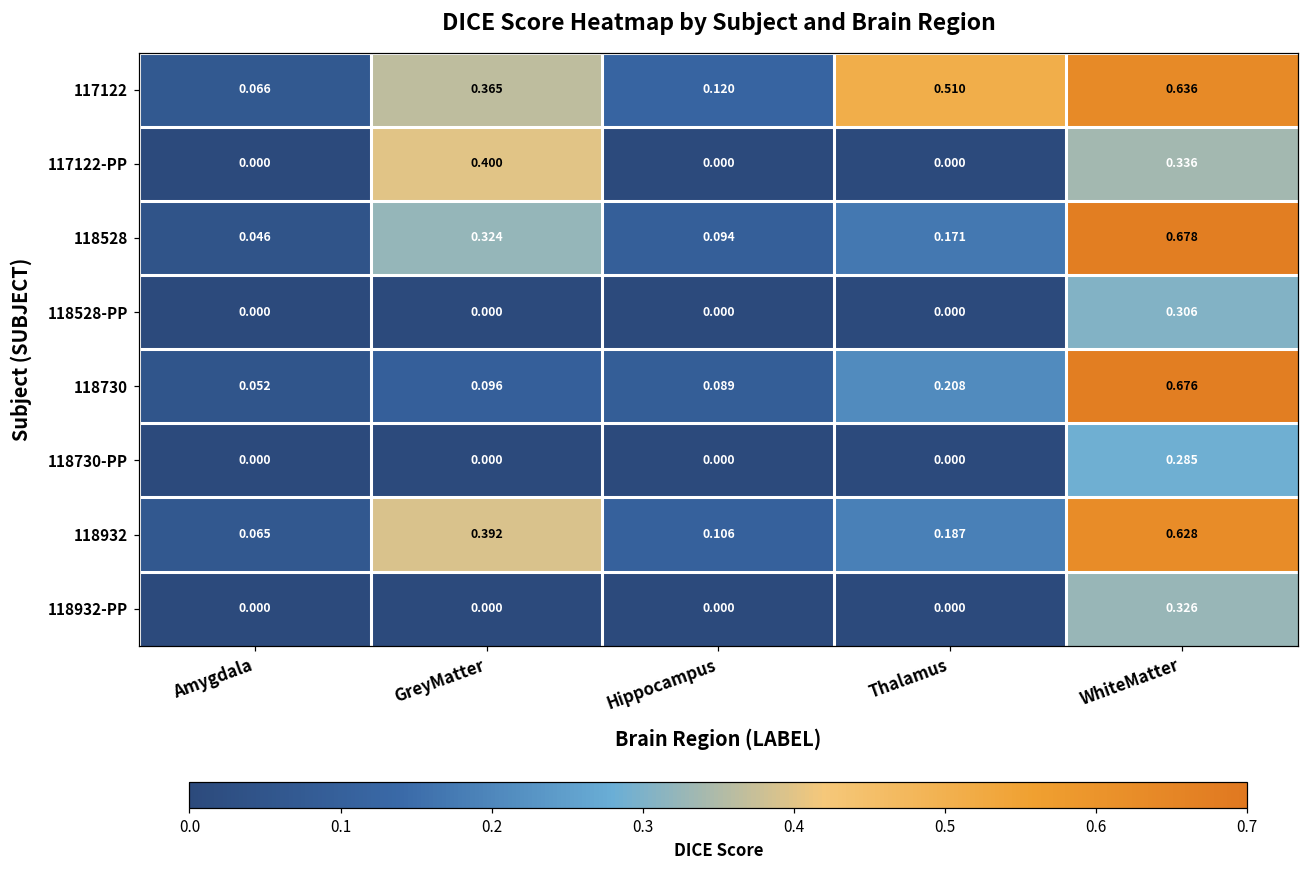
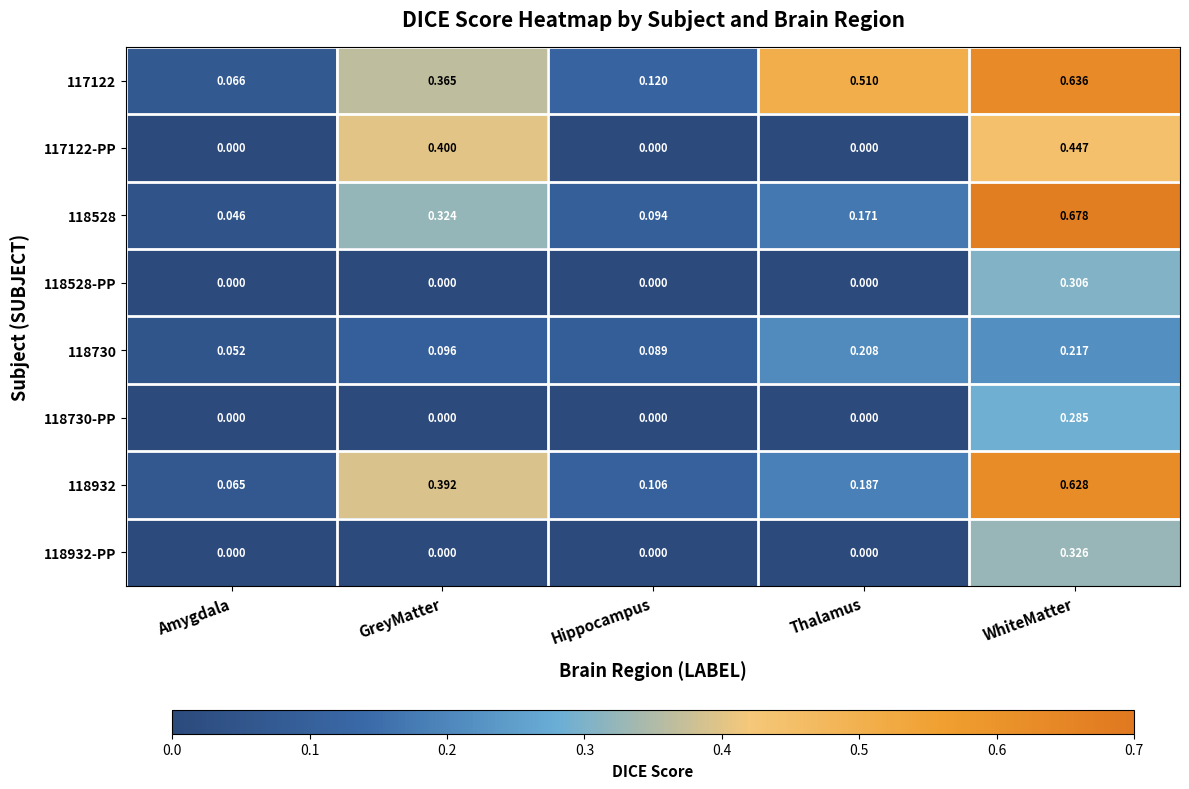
  {
    "117122": {
      "Amygdala": 0.066,
      "GreyMatter": 0.365,
      "Hippocampus": 0.120,
      "Thalamus": 0.510,
      "WhiteMatter": 0.636
    },
    "117122-PP": {
      "Amygdala": 0.000,
      "GreyMatter": 0.400,
      "Hippocampus": 0.000,
      "Thalamus": 0.000,
-     "WhiteMatter": 0.336
+     "WhiteMatter": 0.447
    },
    "118528": {
      "Amygdala": 0.046,
      "GreyMatter": 0.324,
      "Hippocampus": 0.094,
      "Thalamus": 0.171,
      "WhiteMatter": 0.678
    },
    "118528-PP": {
      "Amygdala": 0.000,
      "GreyMatter": 0.000,
      "Hippocampus": 0.000,
      "Thalamus": 0.000,
      "WhiteMatter": 0.306
    },
    "118730": {
      "Amygdala": 0.052,
      "GreyMatter": 0.096,
      "Hippocampus": 0.089,
      "Thalamus": 0.208,
-     "WhiteMatter": 0.676
+     "WhiteMatter": 0.217
    },
    "118730-PP": {
      "Amygdala": 0.000,
      "GreyMatter": 0.000,
      "Hippocampus": 0.000,
      "Thalamus": 0.000,
      "WhiteMatter": 0.285
    },
    "118932": {
      "Amygdala": 0.065,
      "GreyMatter": 0.392,
      "Hippocampus": 0.106,
      "Thalamus": 0.187,
      "WhiteMatter": 0.628
    },
    "118932-PP": {
      "Amygdala": 0.000,
      "GreyMatter": 0.000,
      "Hippocampus": 0.000,
      "Thalamus": 0.000,
      "WhiteMatter": 0.326
    }
  }
